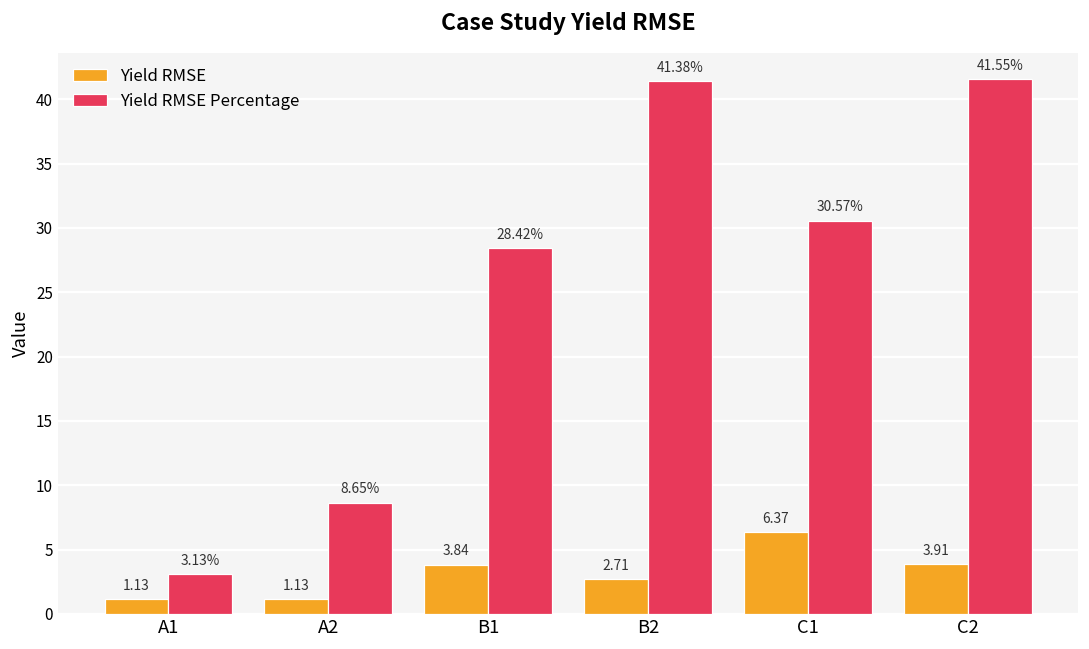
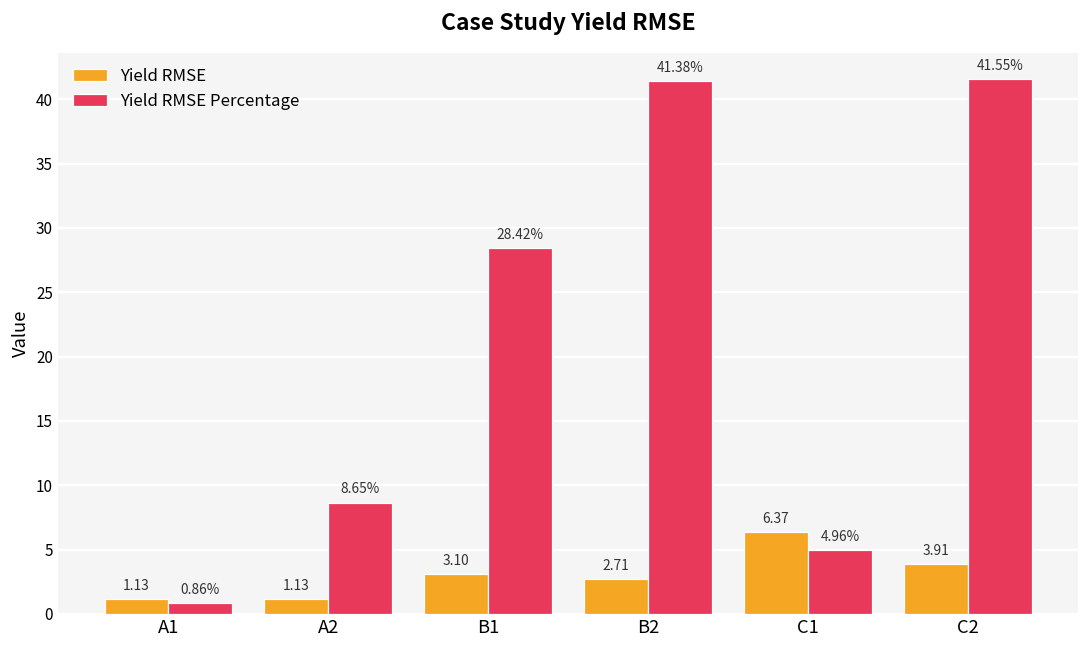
  {
    "Yield RMSE": {
      "A1": "1.13",
      "A2": "1.13",
-     "B1": "3.84",
+     "B1": "3.10",
      "B2": "2.71",
      "C1": "6.37",
      "C2": "3.91"
    },
    "Yield RMSE Percentage": {
-     "A1": "3.13%",
+     "A1": "0.86%",
      "A2": "8.65%",
      "B1": "28.42%",
      "B2": "41.38%",
-     "C1": "30.57%",
+     "C1": "4.96%",
      "C2": "41.55%"
    }
  }
